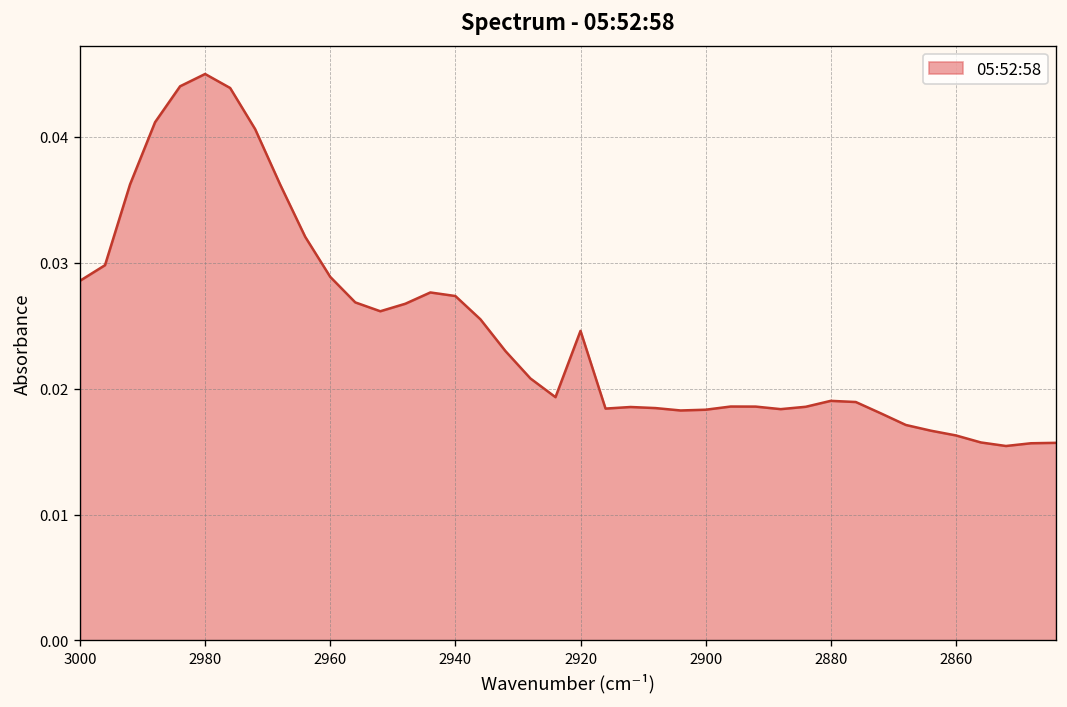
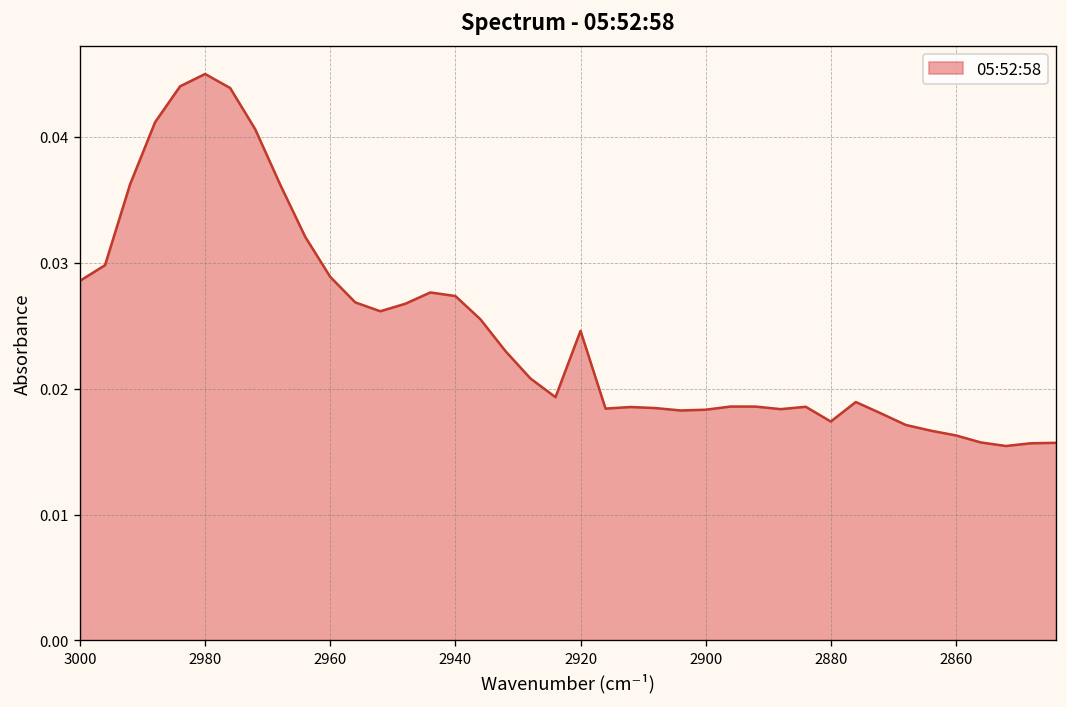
  {
    "3000": 0.0286,
    "2980": 0.0450,
    "2960": 0.0289,
    "2940": 0.0273,
    "2920": 0.0246,
    "2900": 0.0183,
-   "2880": 0.0190,
+   "2880": 0.0174,
    "2860": 0.0163
  }
